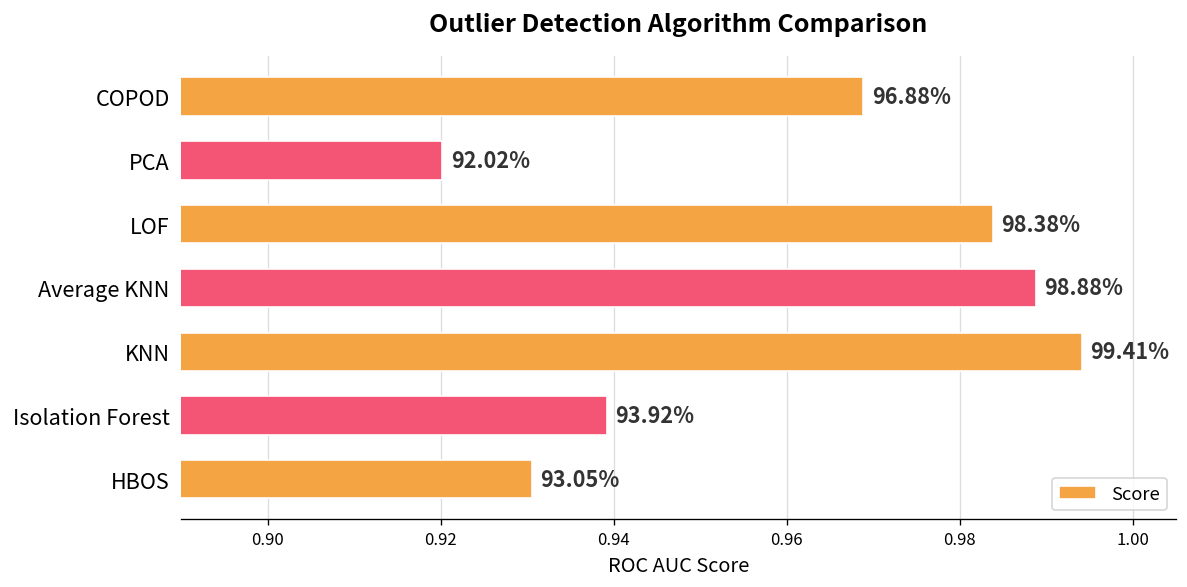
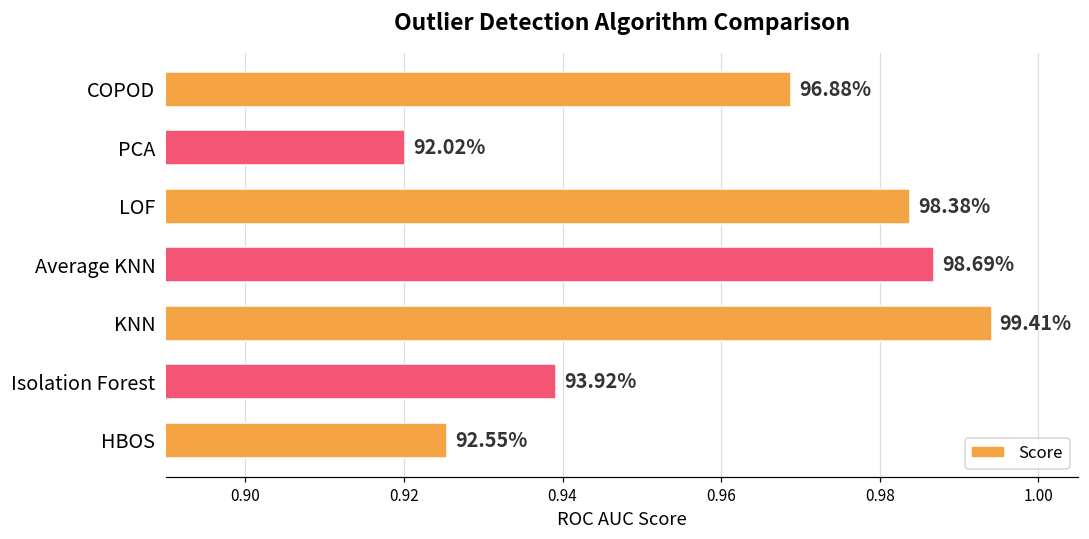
  {
    "COPOD": "96.88%",
    "PCA": "92.02%",
    "LOF": "98.38%",
-   "Average KNN": "98.88%",
+   "Average KNN": "98.69%",
    "KNN": "99.41%",
    "Isolation Forest": "93.92%",
-   "HBOS": "93.05%"
+   "HBOS": "92.55%"
  }
